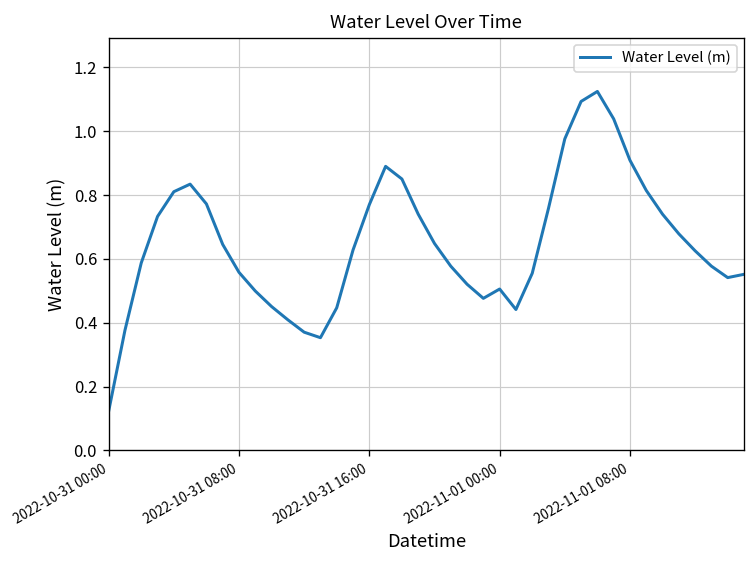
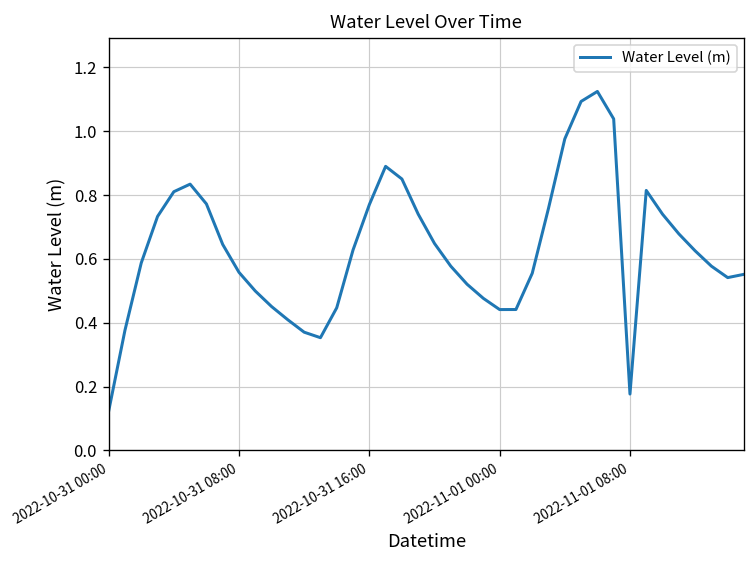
  {
    "2022-10-31 00:00": 0.12,
    "2022-10-31 08:00": 0.56,
    "2022-10-31 16:00": 0.77,
-   "2022-11-01 00:00": 0.51,
-   "2022-11-01 08:00": 0.91
+   "2022-11-01 00:00": 0.44,
+   "2022-11-01 08:00": 0.18
  }
